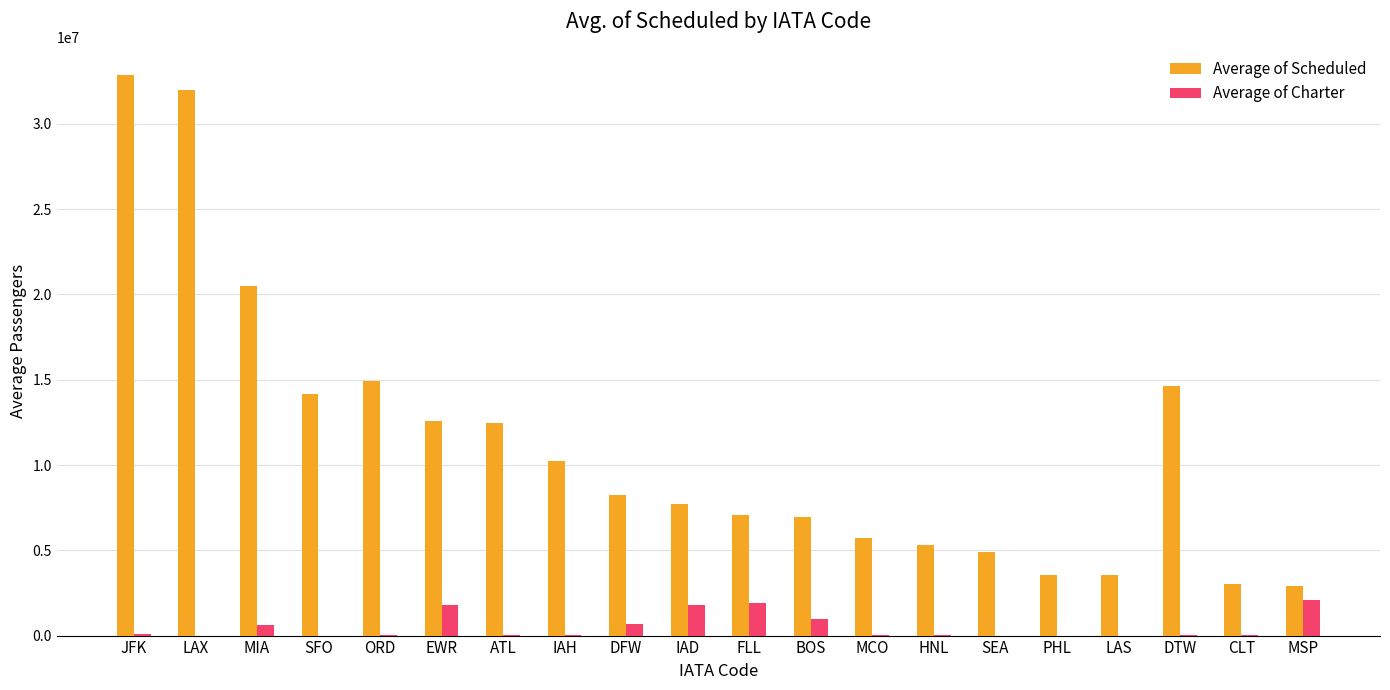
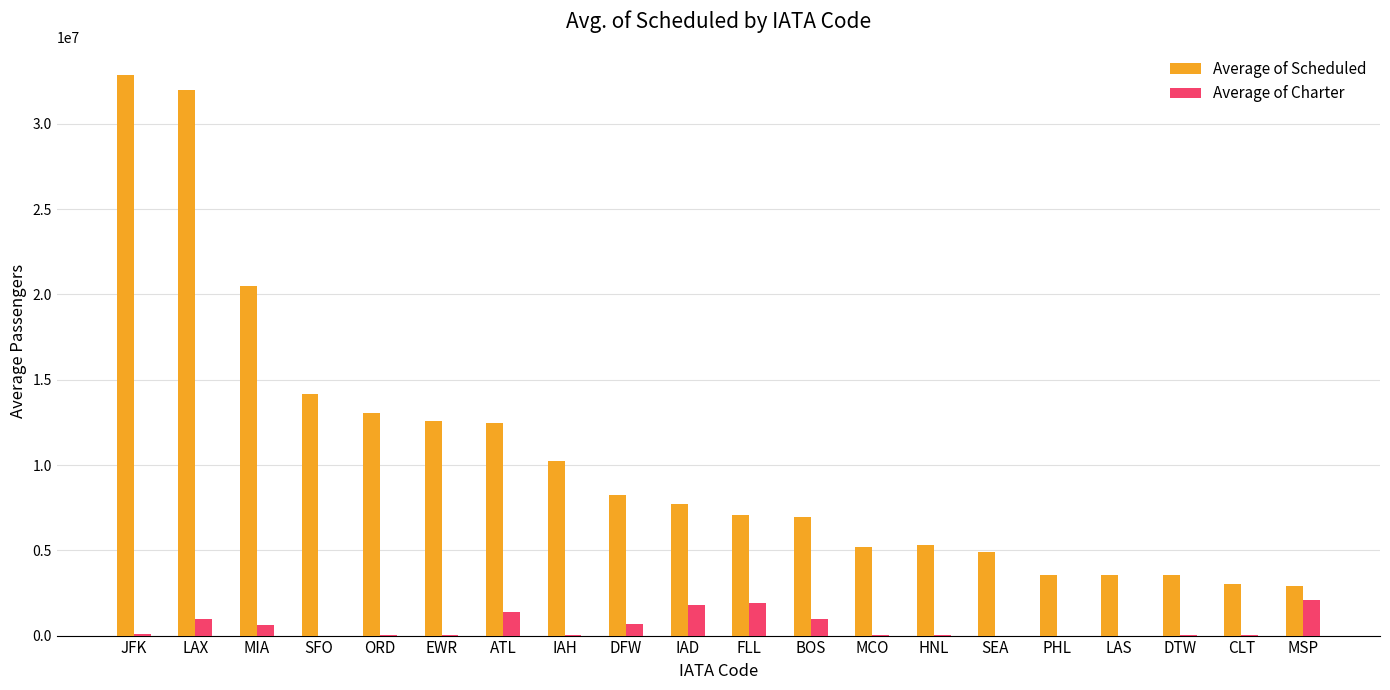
  {
    "Average of Scheduled": {
      "JFK": 32900000,
      "LAX": 32000000,
      "MIA": 20500000,
      "SFO": 14200000,
-     "ORD": 14900000,
+     "ORD": 13000000,
      "EWR": 12600000,
      "ATL": 12400000,
      "IAH": 10300000,
      "DFW": 8200000,
      "IAD": 7700000,
      "FLL": 7100000,
      "BOS": 7000000,
-     "MCO": 5700000,
+     "MCO": 5200000,
      "HNL": 5300000,
      "SEA": 4900000,
      "PHL": 3600000,
      "LAS": 3500000,
-     "DTW": 14600000,
+     "DTW": 3500000,
      "CLT": 3100000,
      "MSP": 2900000
    },
    "Average of Charter": {
-     "LAX": 0,
+     "LAX": 1000000,
      "MIA": 600000,
-     "EWR": 1800000,
-     "ATL": 0,
+     "EWR": 0,
+     "ATL": 1400000,
      "DFW": 700000,
      "IAD": 1800000,
      "FLL": 1900000,
      "BOS": 1000000,
      "MSP": 2100000
    }
  }
